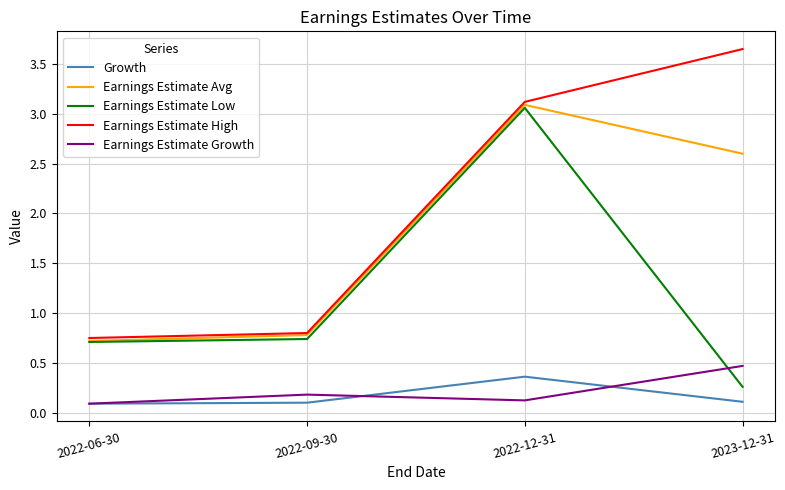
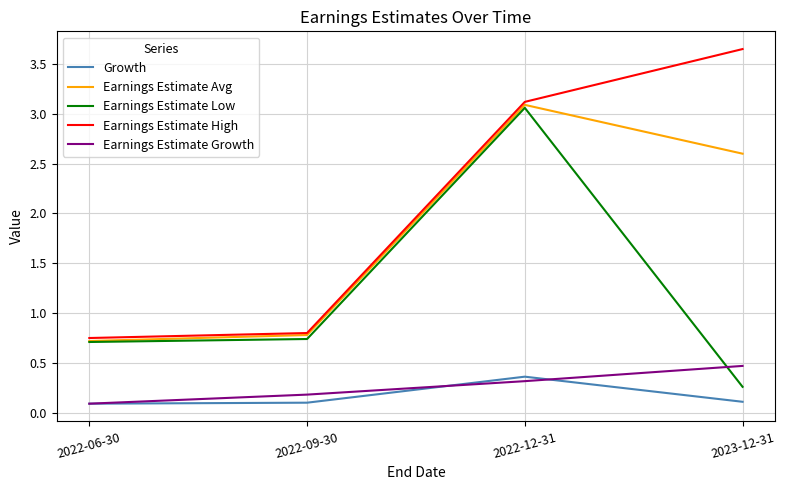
  {
    "Growth": {
      "2022-09-30": 0.1,
      "2022-12-31": 0.4,
      "2023-12-31": 0.1
    },
    "Earnings Estimate Avg": {
      "2022-12-31": 3.1,
      "2023-12-31": 2.6
    },
    "Earnings Estimate Low": {
      "2022-09-30": 0.7,
      "2022-12-31": 3.1,
      "2023-12-31": 0.3
    },
    "Earnings Estimate High": {
      "2022-06-30": 0.8,
      "2022-12-31": 3.1,
      "2023-12-31": 3.7
    },
    "Earnings Estimate Growth": {
      "2022-09-30": 0.2,
-     "2022-12-31": 0.1,
+     "2022-12-31": 0.3,
      "2023-12-31": 0.5
    }
  }
